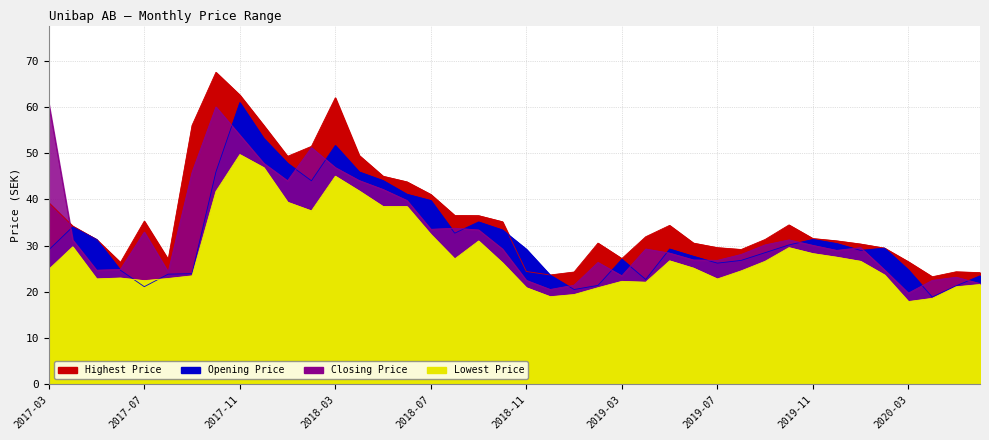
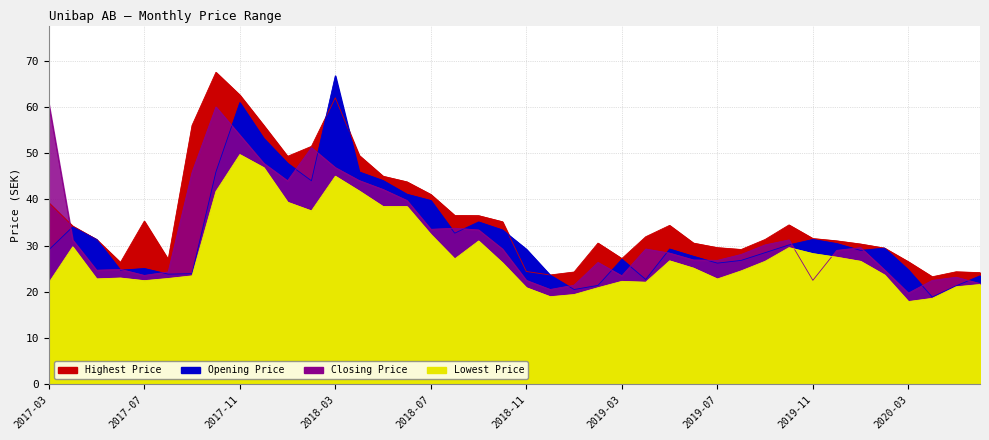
  {
    "Highest Price": {
      "2017-03": 39,
      "2017-07": 35,
      "2017-11": 63,
      "2018-03": 62,
      "2018-07": 41,
      "2018-11": 24,
      "2019-07": 30,
      "2020-03": 27
    },
    "Opening Price": {
      "2017-03": 29,
-     "2017-07": 21,
+     "2017-07": 25,
      "2017-11": 61,
-     "2018-03": 52,
+     "2018-03": 67,
      "2018-07": 40,
      "2018-11": 29,
      "2019-07": 26,
      "2020-03": 25
    },
    "Closing Price": {
      "2017-03": 61,
-     "2017-07": 33,
+     "2017-07": 24,
      "2017-11": 54,
      "2018-03": 47,
      "2018-07": 34,
      "2018-11": 22,
      "2019-03": 23,
      "2019-07": 27,
-     "2019-11": 30,
+     "2019-11": 22,
      "2020-03": 20
    },
    "Lowest Price": {
-     "2017-03": 25,
+     "2017-03": 22,
      "2017-07": 22,
      "2017-11": 50,
      "2018-03": 45,
      "2018-07": 32,
      "2018-11": 21,
      "2019-03": 22,
      "2019-07": 23,
      "2019-11": 28,
      "2020-03": 18
    }
  }
